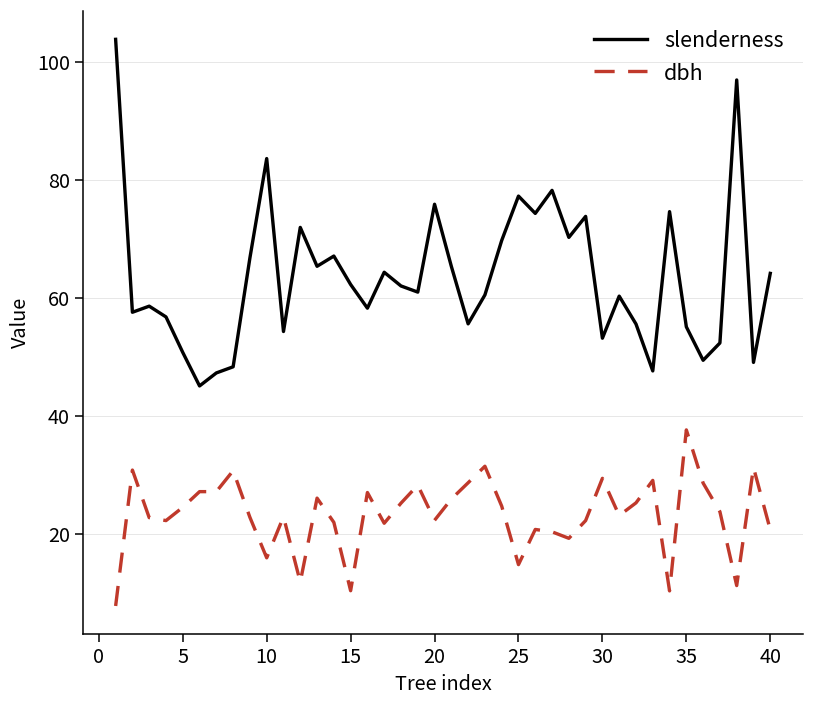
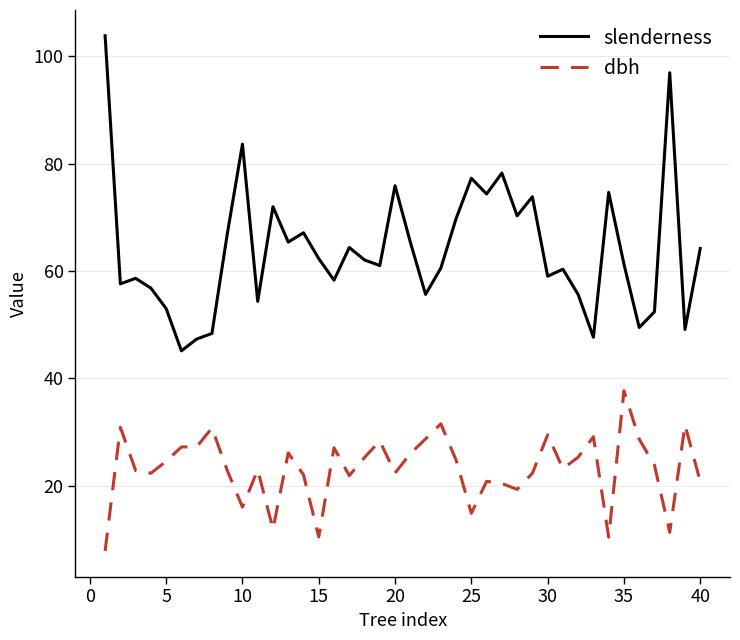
  {
    "slenderness": {
-     "5": 51,
+     "5": 53,
      "10": 84,
      "15": 62,
      "20": 76,
      "25": 77,
-     "30": 53,
-     "35": 55,
+     "30": 59,
+     "35": 61,
      "40": 64
    },
    "dbh": {
      "5": 25,
      "10": 16,
      "15": 10,
      "20": 22,
      "25": 15,
      "30": 30,
      "35": 38,
      "40": 21
    }
  }
